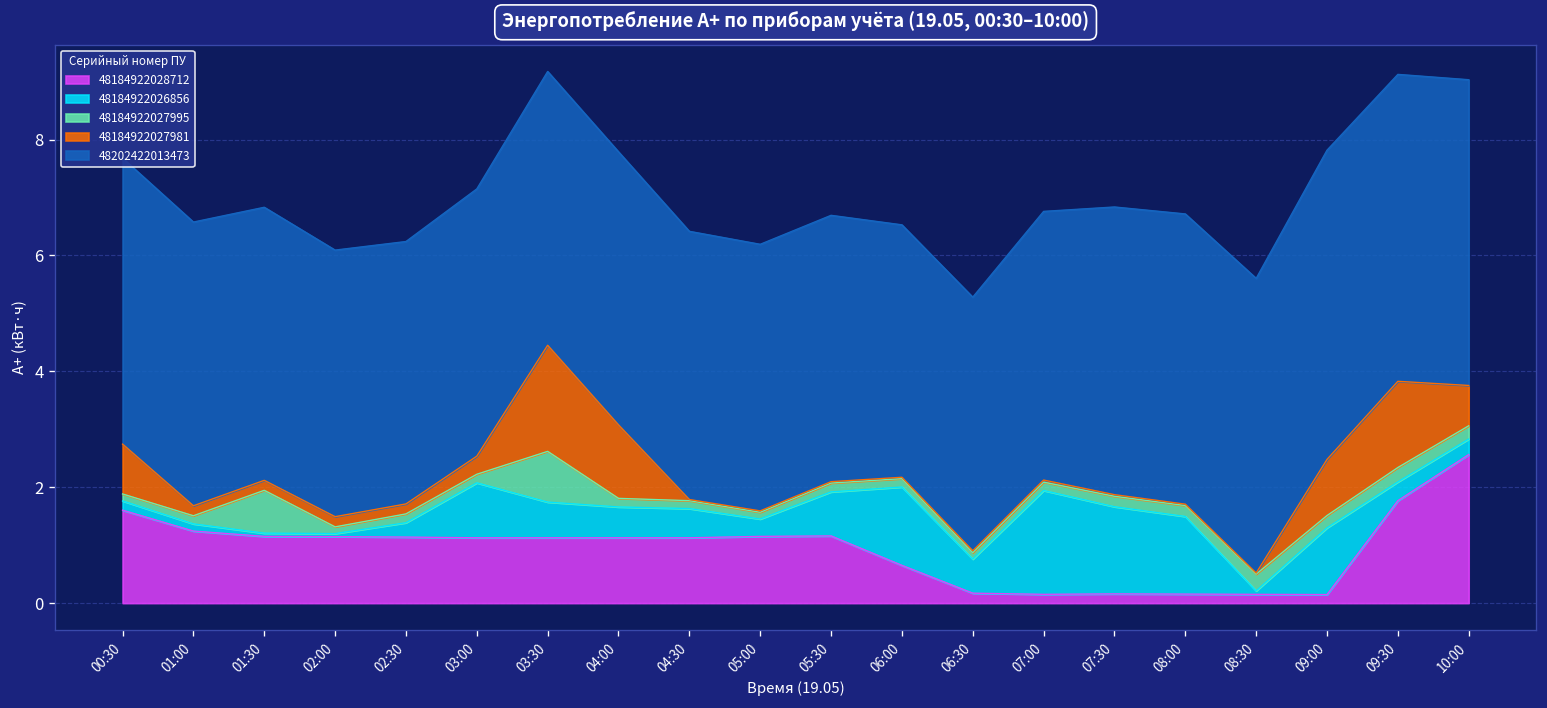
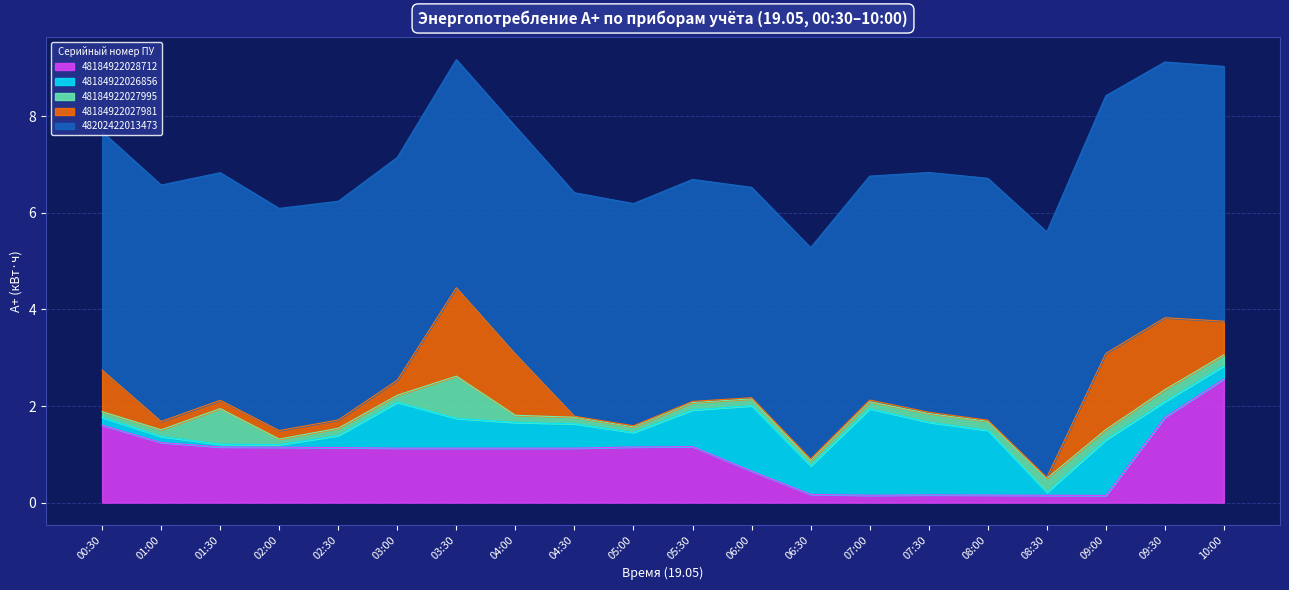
  {
    "48184922028712": {
      "00:30": 1.6,
      "01:00": 1.2,
      "01:30": 1.2,
      "02:30": 1.1,
      "03:00": 1.1,
      "03:30": 1.1,
      "04:00": 1.1,
      "04:30": 1.1,
      "05:00": 1.2,
      "05:30": 1.2,
      "06:00": 0.7,
      "06:30": 0.2,
      "07:00": 0.2,
      "07:30": 0.2,
      "08:00": 0.2,
      "08:30": 0.2,
      "09:00": 0.1,
      "09:30": 1.8,
      "10:00": 2.6
    },
    "48184922026856": {
      "00:30": 0.2,
      "01:00": 0.1,
      "01:30": 0.1,
      "02:30": 0.2,
      "03:00": 0.9,
      "03:30": 0.6,
      "04:00": 0.5,
      "04:30": 0.5,
      "05:00": 0.3,
      "05:30": 0.8,
      "06:00": 1.4,
      "06:30": 0.6,
      "07:00": 1.8,
      "07:30": 1.5,
      "08:00": 1.3,
      "08:30": 0.1,
      "09:00": 1.2,
      "09:30": 0.3,
      "10:00": 0.3
    },
    "48184922027995": {
      "00:30": 0.1,
      "01:00": 0.1,
      "01:30": 0.7,
      "02:00": 0.1,
      "02:30": 0.2,
      "03:00": 0.1,
      "03:30": 0.9,
      "04:00": 0.1,
      "09:00": 0.2,
      "09:30": 0.2,
      "10:00": 0.2
    },
    "48184922027981": {
      "00:30": 0.9,
      "01:00": 0.2,
      "01:30": 0.2,
      "02:00": 0.2,
      "02:30": 0.2,
      "03:00": 0.3,
      "03:30": 1.8,
      "04:00": 1.3,
-     "09:00": 1.0,
+     "09:00": 1.6,
      "09:30": 1.5,
      "10:00": 0.7
    },
    "48202422013473": {
      "01:00": 4.9,
      "01:30": 4.7,
      "02:00": 4.6,
      "02:30": 4.5,
      "03:00": 4.6,
      "03:30": 4.7,
      "04:00": 4.7,
      "04:30": 4.6,
      "05:00": 4.6,
      "05:30": 4.6,
      "06:00": 4.4,
      "06:30": 4.4,
      "07:00": 4.6,
      "07:30": 5.0,
      "08:00": 5.0,
      "08:30": 5.1,
      "09:00": 5.3,
      "09:30": 5.3,
      "10:00": 5.3
    }
  }
